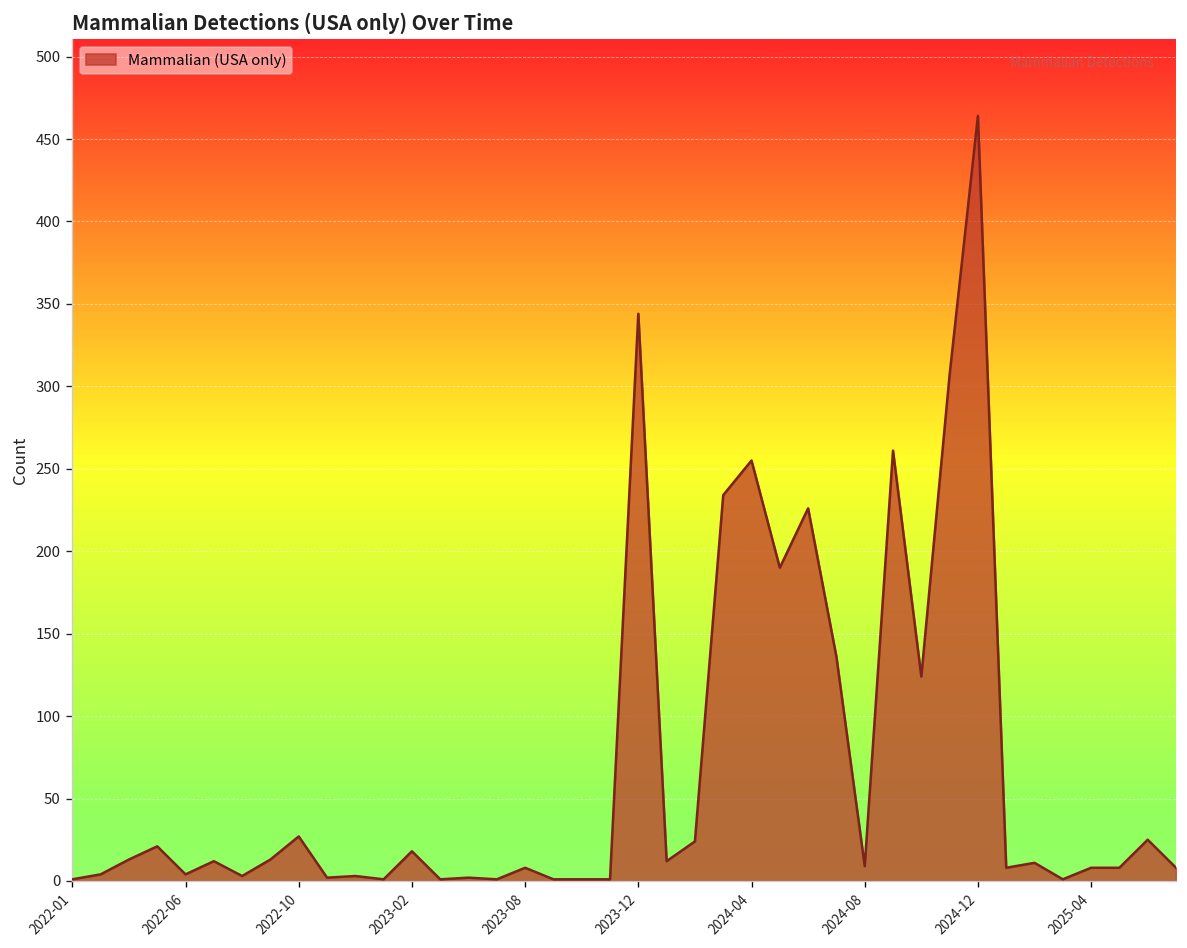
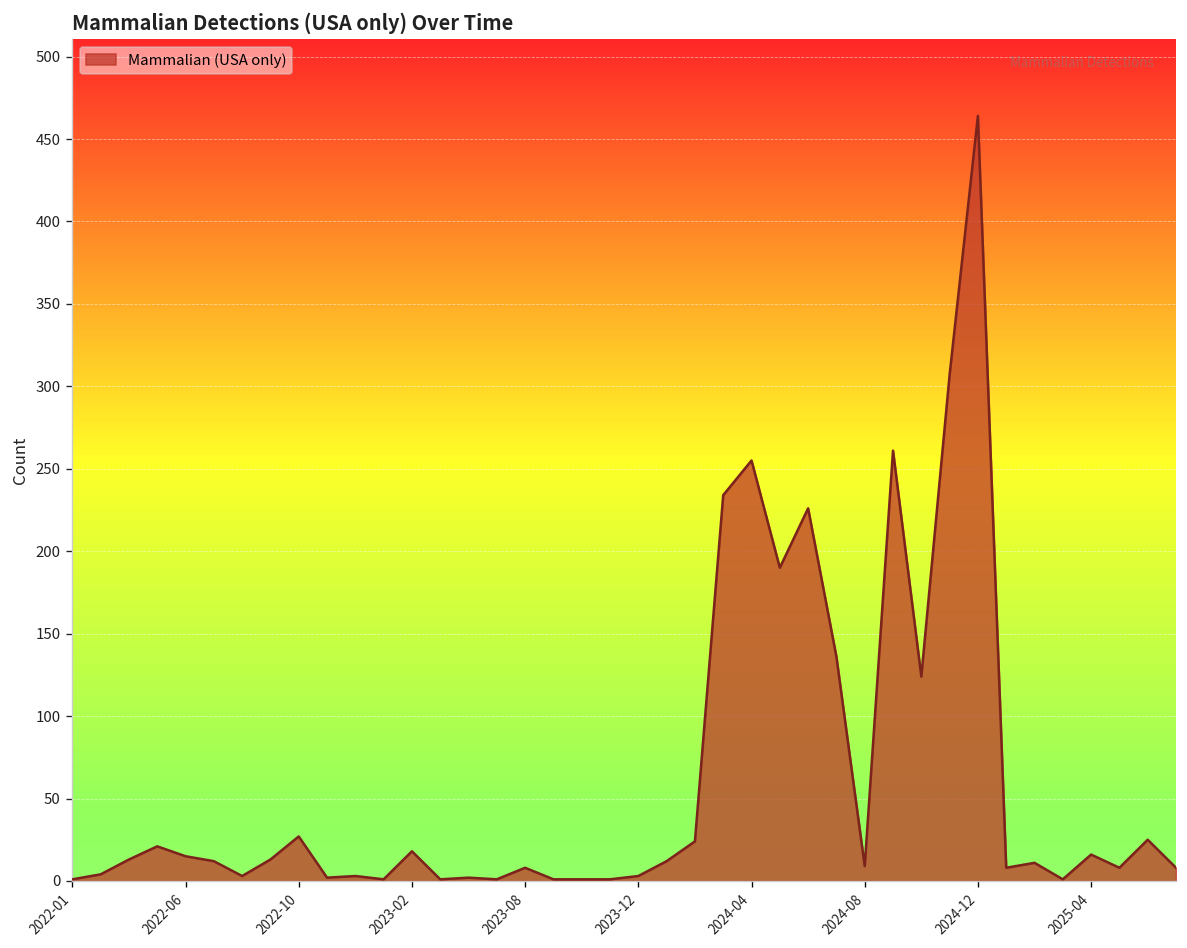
  {
    "2022-01": 1,
-   "2022-06": 4,
+   "2022-06": 15,
    "2022-10": 27,
    "2023-02": 18,
    "2023-08": 8,
-   "2023-12": 344,
+   "2023-12": 3,
    "2024-04": 255,
    "2024-08": 9,
    "2024-12": 464,
-   "2025-04": 8
+   "2025-04": 16
  }
